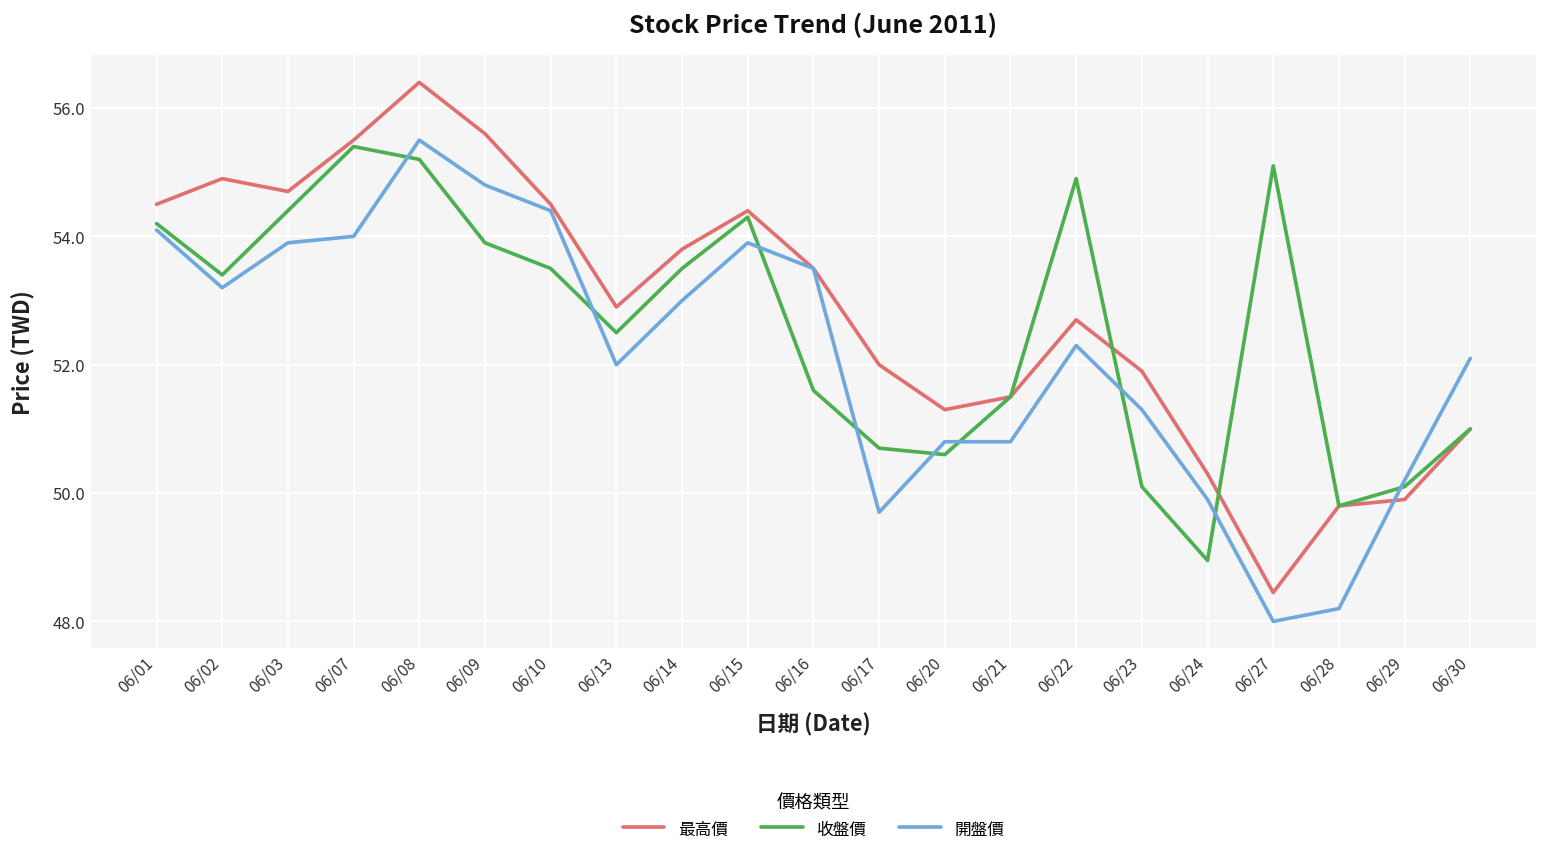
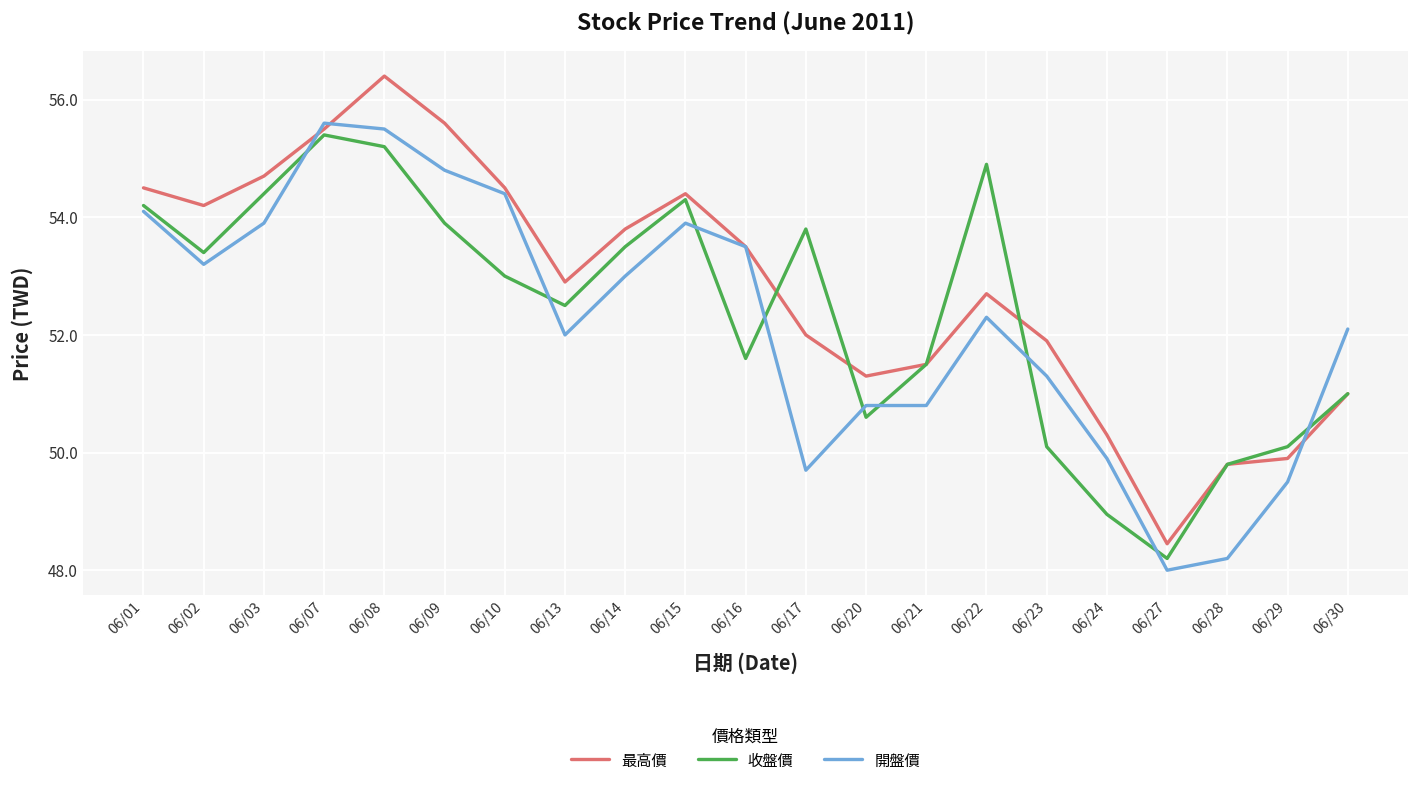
  {
    "最高價": {
      "06/01": 54.5,
-     "06/02": 54.9,
+     "06/02": 54.2,
      "06/03": 54.7,
      "06/07": 55.5,
      "06/08": 56.4,
      "06/09": 55.6,
      "06/10": 54.5,
      "06/13": 52.9,
      "06/14": 53.8,
      "06/15": 54.4,
      "06/17": 52.0,
      "06/20": 51.3,
      "06/22": 52.7,
      "06/23": 51.9,
      "06/24": 50.3,
      "06/27": 48.5,
      "06/29": 49.9
    },
    "收盤價": {
      "06/01": 54.2,
      "06/02": 53.4,
      "06/03": 54.4,
      "06/07": 55.4,
      "06/08": 55.2,
      "06/09": 53.9,
-     "06/10": 53.5,
+     "06/10": 53.0,
      "06/13": 52.5,
      "06/14": 53.5,
      "06/15": 54.3,
      "06/16": 51.6,
-     "06/17": 50.7,
+     "06/17": 53.8,
      "06/20": 50.6,
      "06/22": 54.9,
      "06/23": 50.1,
      "06/24": 49.0,
-     "06/27": 55.1,
+     "06/27": 48.2,
      "06/29": 50.1
    },
    "開盤價": {
      "06/01": 54.1,
      "06/02": 53.2,
      "06/03": 53.9,
-     "06/07": 54.0,
+     "06/07": 55.6,
      "06/08": 55.5,
      "06/09": 54.8,
      "06/10": 54.4,
      "06/13": 52.0,
      "06/14": 53.0,
      "06/15": 53.9,
      "06/17": 49.7,
      "06/20": 50.8,
      "06/21": 50.8,
      "06/22": 52.3,
      "06/23": 51.3,
      "06/24": 49.9,
      "06/27": 48.0,
      "06/28": 48.2,
-     "06/29": 50.2,
+     "06/29": 49.5,
      "06/30": 52.1
    }
  }
